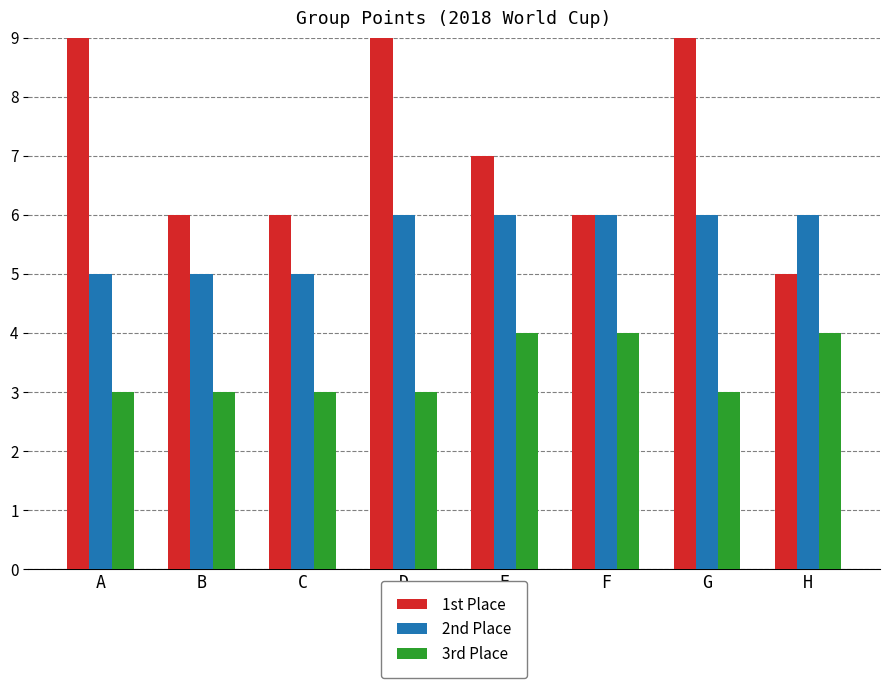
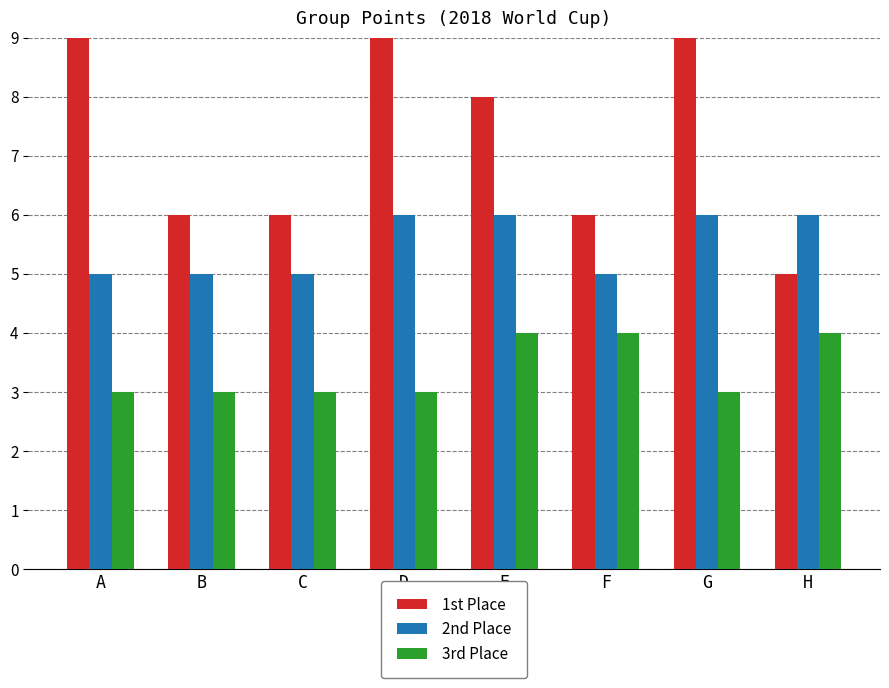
  {
    "1st Place": {
      "A": 9,
      "B": 6,
      "C": 6,
      "D": 9,
-     "E": 7,
+     "E": 8,
      "F": 6,
      "G": 9,
      "H": 5
    },
    "2nd Place": {
      "A": 5,
      "B": 5,
      "C": 5,
      "D": 6,
      "E": 6,
-     "F": 6,
+     "F": 5,
      "G": 6,
      "H": 6
    },
    "3rd Place": {
      "A": 3,
      "B": 3,
      "C": 3,
      "D": 3,
      "E": 4,
      "F": 4,
      "G": 3,
      "H": 4
    }
  }
